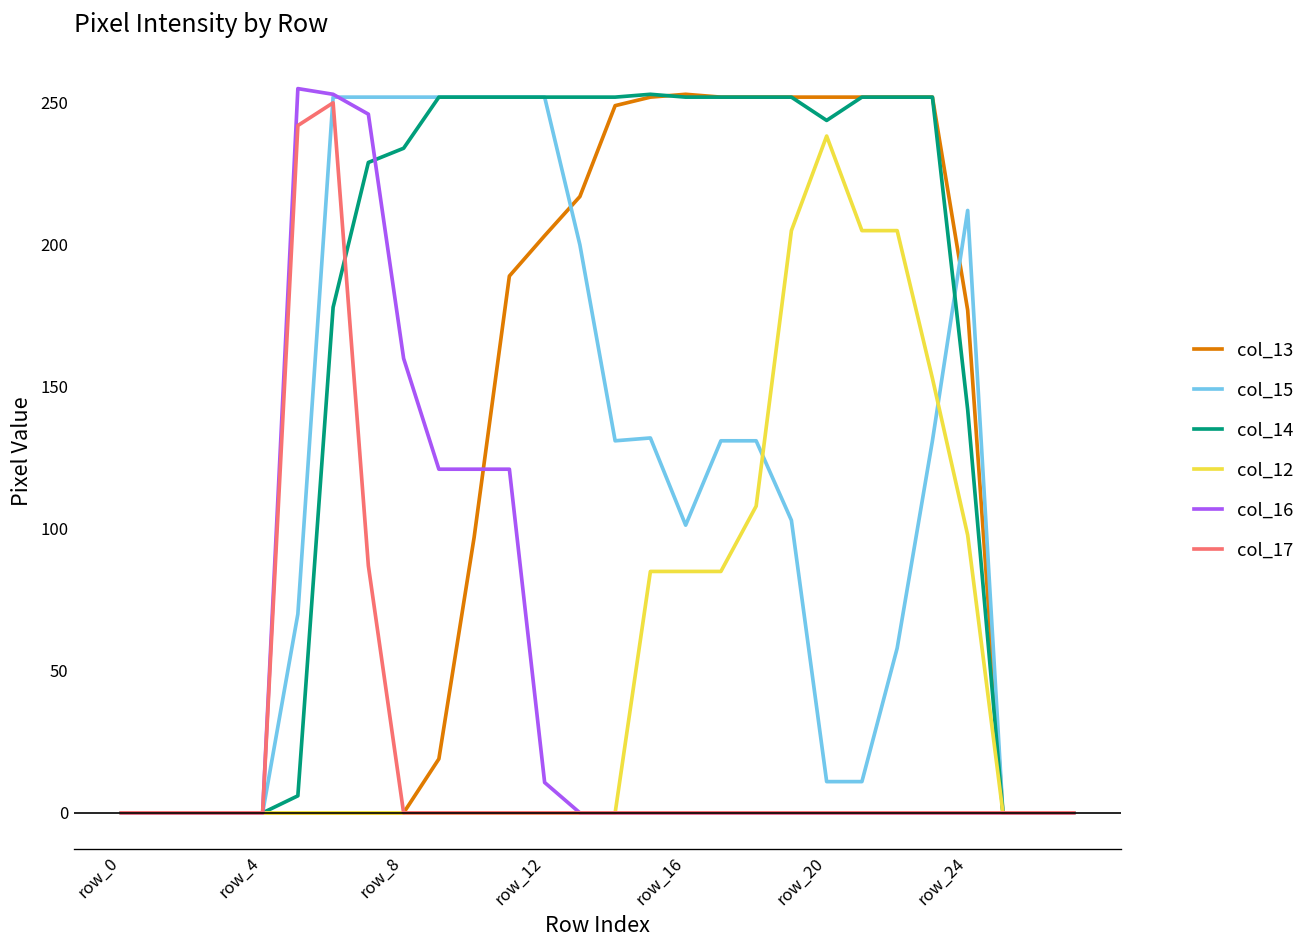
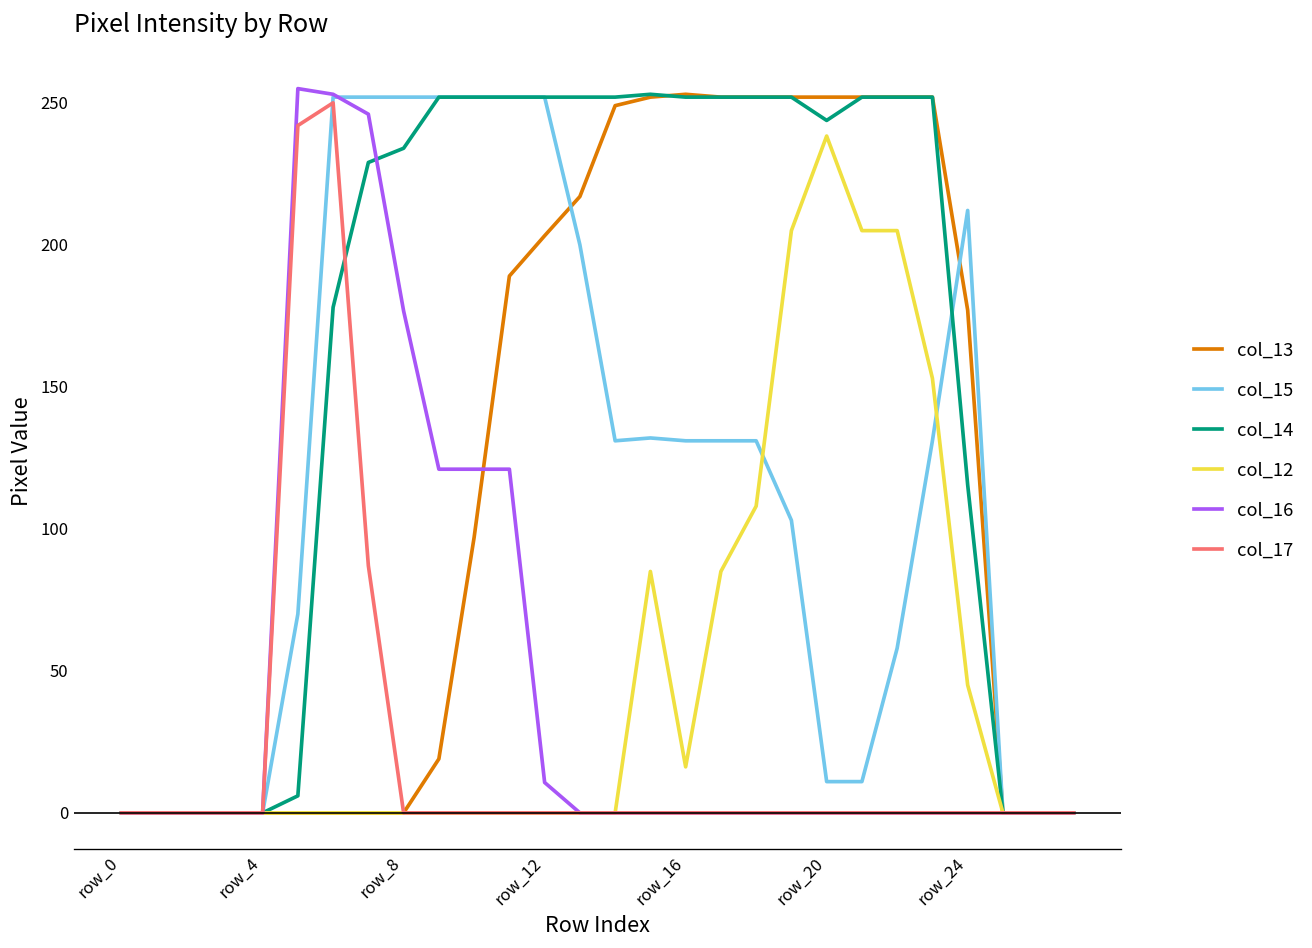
  {
    "col_13": {
      "row_12": 203,
      "row_20": 252,
      "row_24": 177
    },
    "col_15": {
      "row_8": 252,
-     "row_16": 101,
+     "row_16": 131,
      "row_20": 11,
      "row_24": 212
    },
    "col_14": {
      "row_8": 234,
      "row_20": 244,
-     "row_24": 142
+     "row_24": 116
    },
    "col_12": {
-     "row_16": 85,
+     "row_16": 16,
      "row_20": 238,
-     "row_24": 98
+     "row_24": 45
    },
    "col_16": {
-     "row_8": 160,
+     "row_8": 177,
      "row_12": 11
    }
  }
